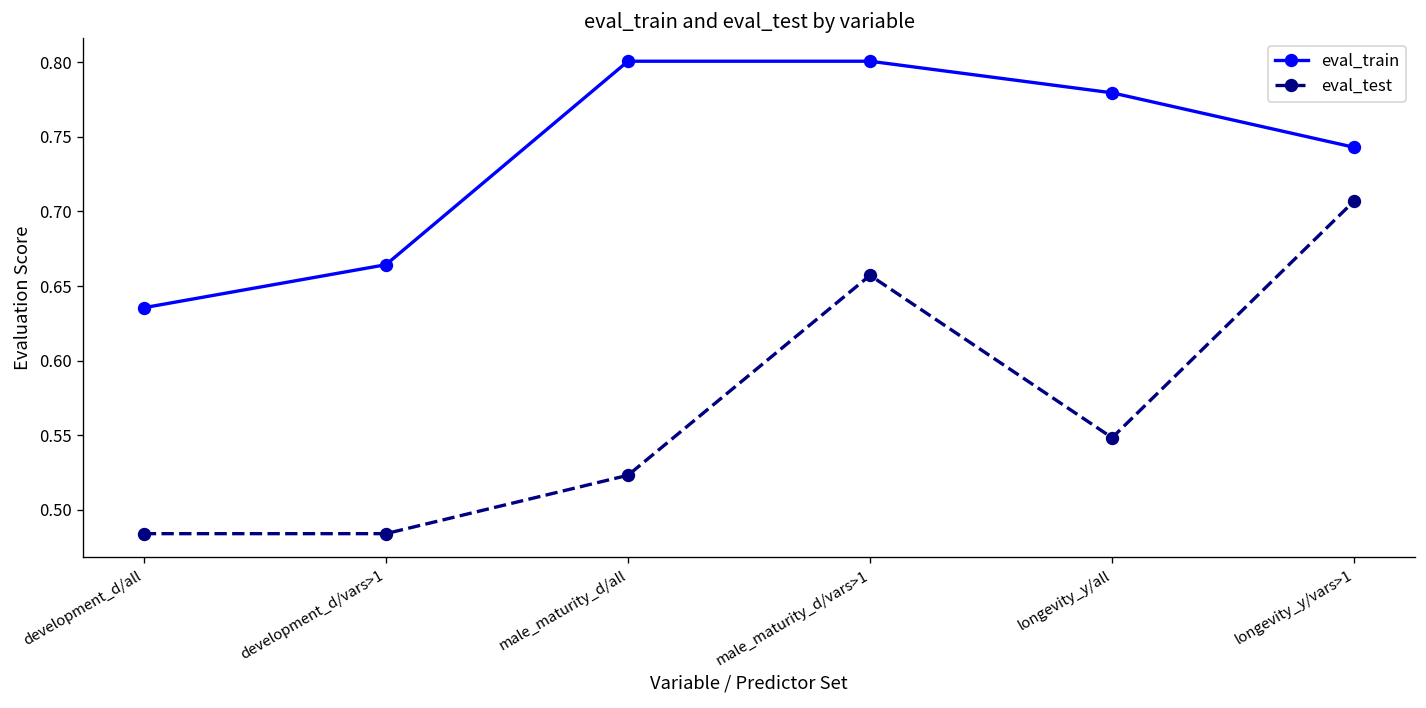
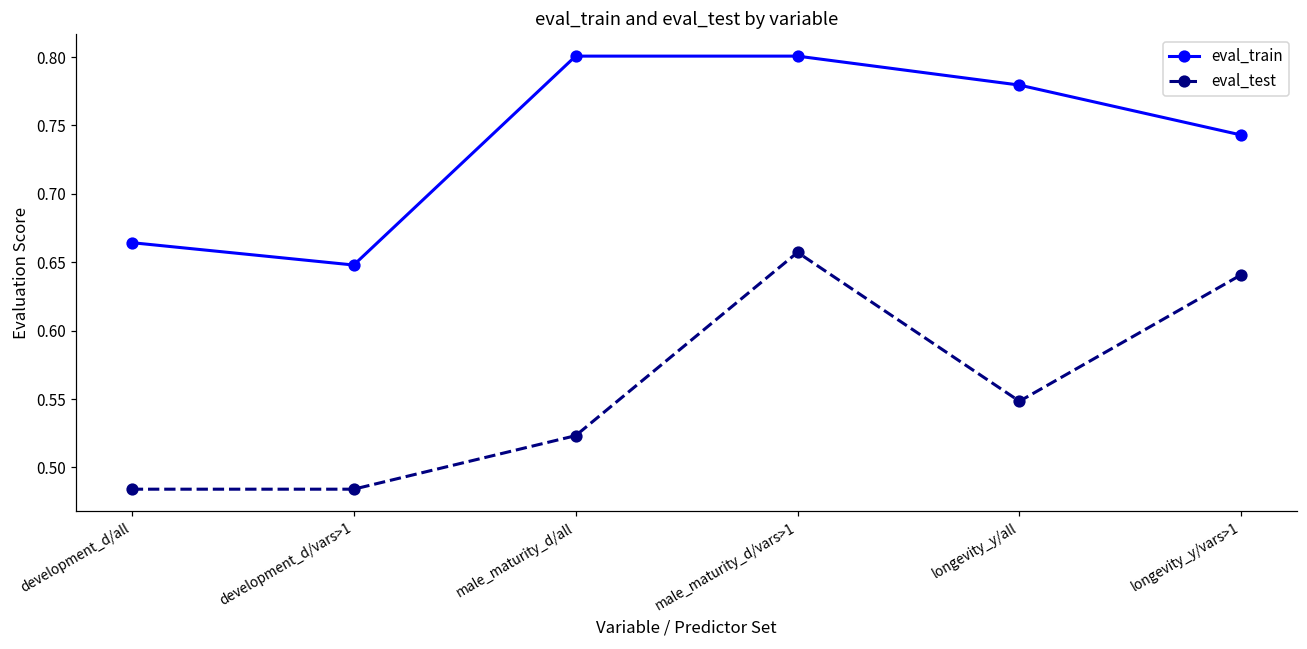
  {
    "eval_train": {
-     "development_d/all": 0.636,
-     "development_d/vars>1": 0.664,
+     "development_d/all": 0.664,
+     "development_d/vars>1": 0.648,
      "male_maturity_d/all": 0.801,
      "male_maturity_d/vars>1": 0.801,
      "longevity_y/all": 0.780,
      "longevity_y/vars>1": 0.743
    },
    "eval_test": {
      "development_d/all": 0.484,
      "development_d/vars>1": 0.484,
      "male_maturity_d/all": 0.523,
      "male_maturity_d/vars>1": 0.657,
      "longevity_y/all": 0.548,
-     "longevity_y/vars>1": 0.707
+     "longevity_y/vars>1": 0.641
    }
  }
